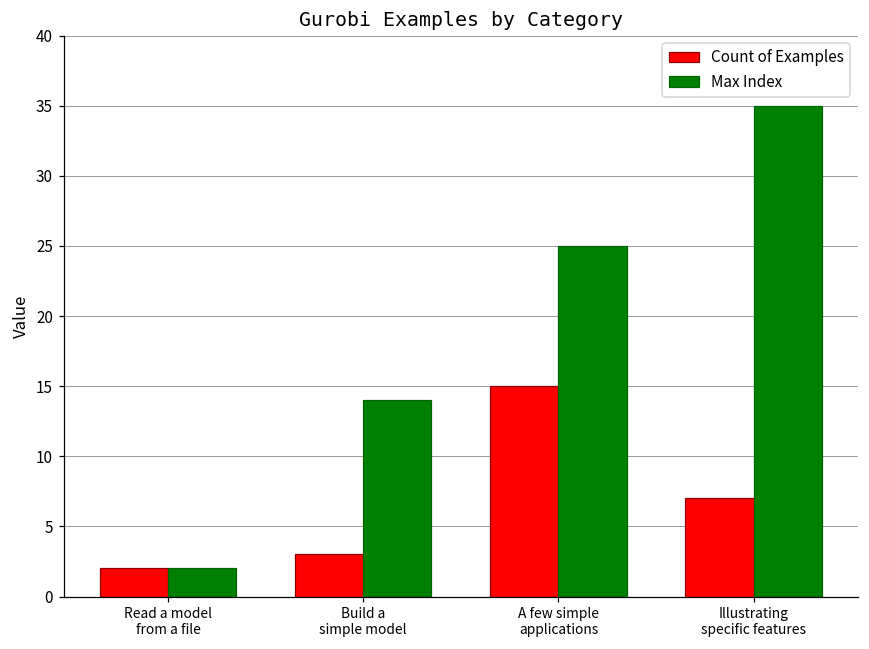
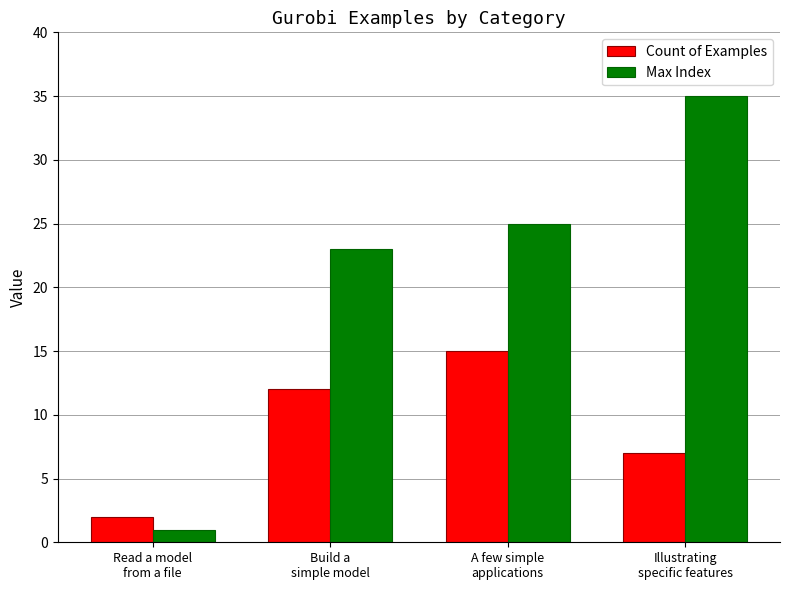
  {
    "Count of Examples": {
      "Read a model from a file": 2,
-     "Build a simple model": 3,
+     "Build a simple model": 12,
      "A few simple applications": 15,
      "Illustrating specific features": 7
    },
    "Max Index": {
-     "Read a model from a file": 2,
-     "Build a simple model": 14,
+     "Read a model from a file": 1,
+     "Build a simple model": 23,
      "A few simple applications": 25,
      "Illustrating specific features": 35
    }
  }
